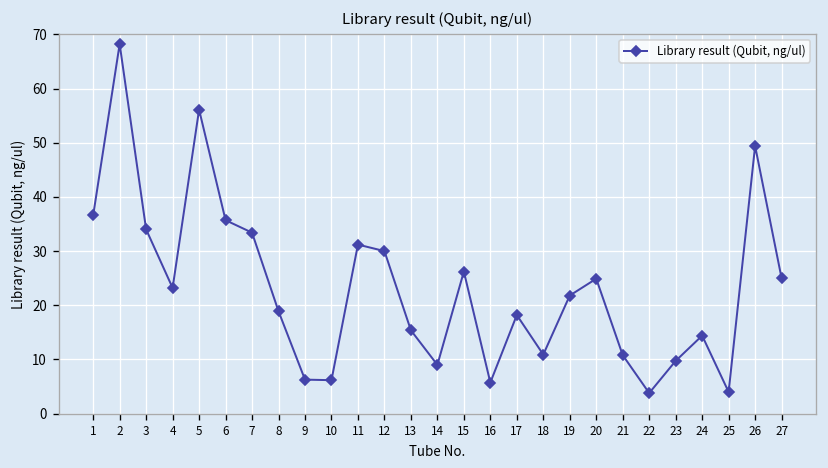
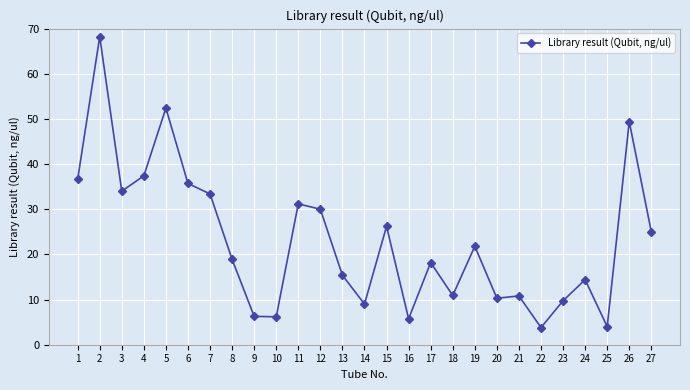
  {
    "1": 37,
    "2": 68,
    "3": 34,
-   "4": 23,
-   "5": 56,
+   "4": 37,
+   "5": 52,
    "6": 36,
    "7": 33,
    "8": 19,
    "9": 6,
    "10": 6,
    "11": 31,
    "12": 30,
    "13": 15,
    "14": 9,
    "15": 26,
    "16": 6,
    "17": 18,
    "18": 11,
    "19": 22,
-   "20": 25,
+   "20": 10,
    "21": 11,
    "22": 4,
    "23": 10,
    "24": 14,
    "25": 4,
    "26": 49,
    "27": 25
  }
